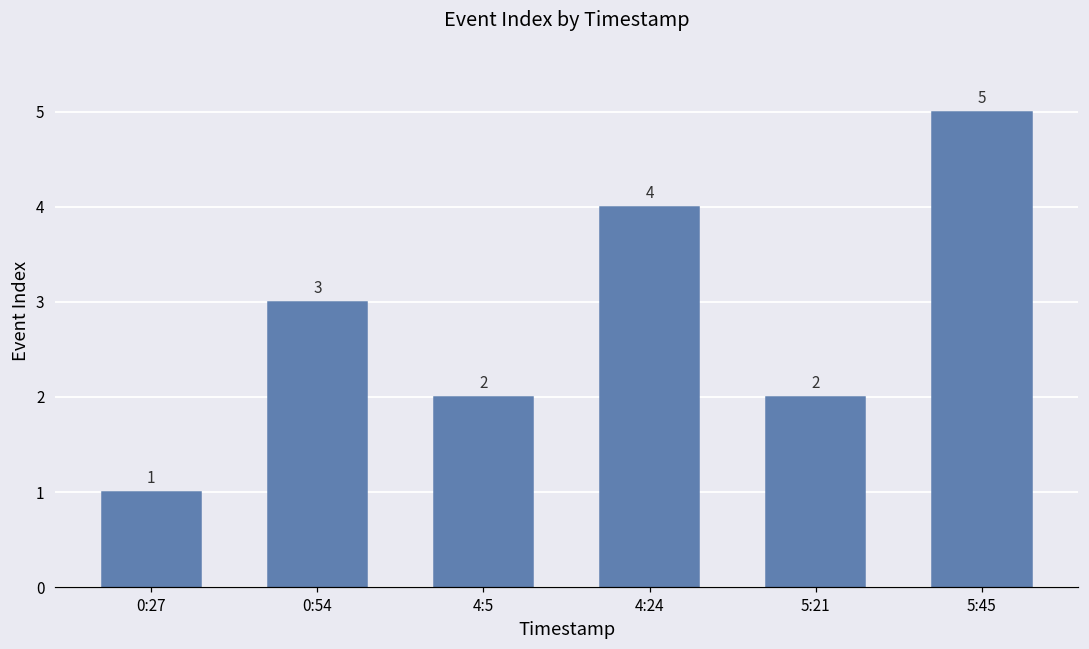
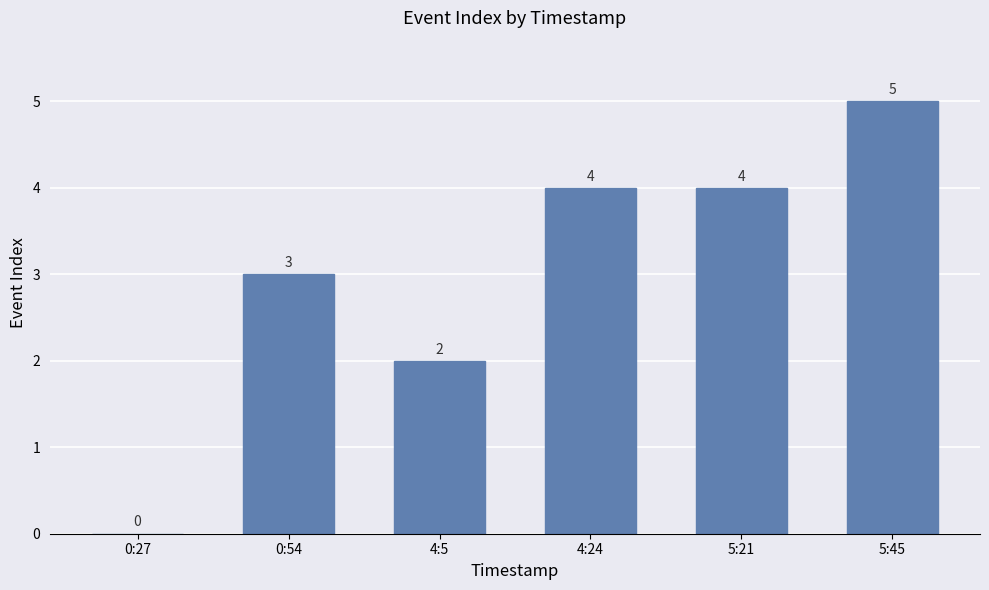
  {
-   "0:27": 1,
+   "0:27": 0,
    "0:54": 3,
    "4:5": 2,
    "4:24": 4,
-   "5:21": 2,
+   "5:21": 4,
    "5:45": 5
  }
